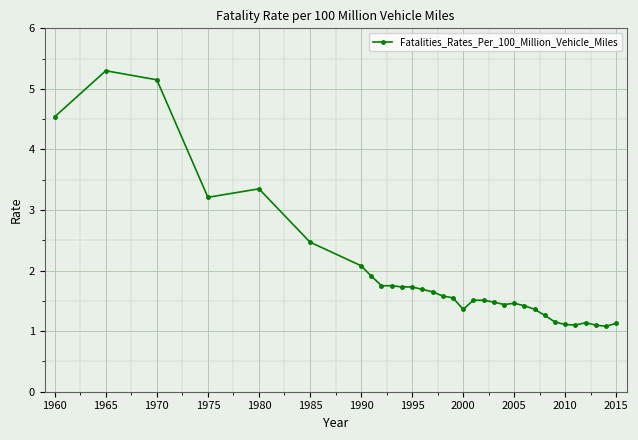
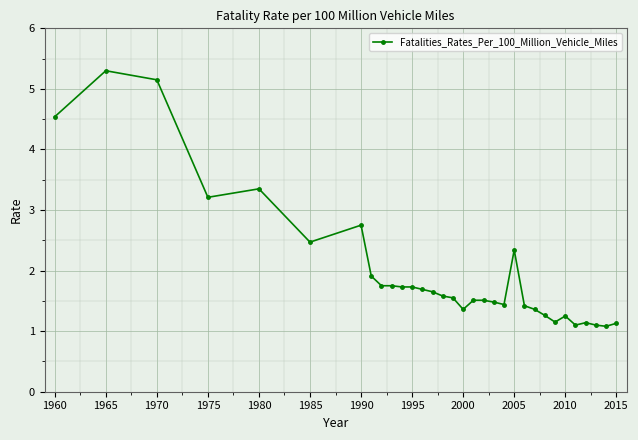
  {
    "1960": 4.5,
    "1965": 5.3,
    "1970": 5.2,
    "1975": 3.2,
    "1980": 3.4,
    "1985": 2.5,
-   "1990": 2.1,
+   "1990": 2.8,
    "1995": 1.7,
    "2000": 1.4,
-   "2005": 1.5,
-   "2010": 1.1,
+   "2005": 2.3,
+   "2010": 1.3,
    "2015": 1.1
  }
